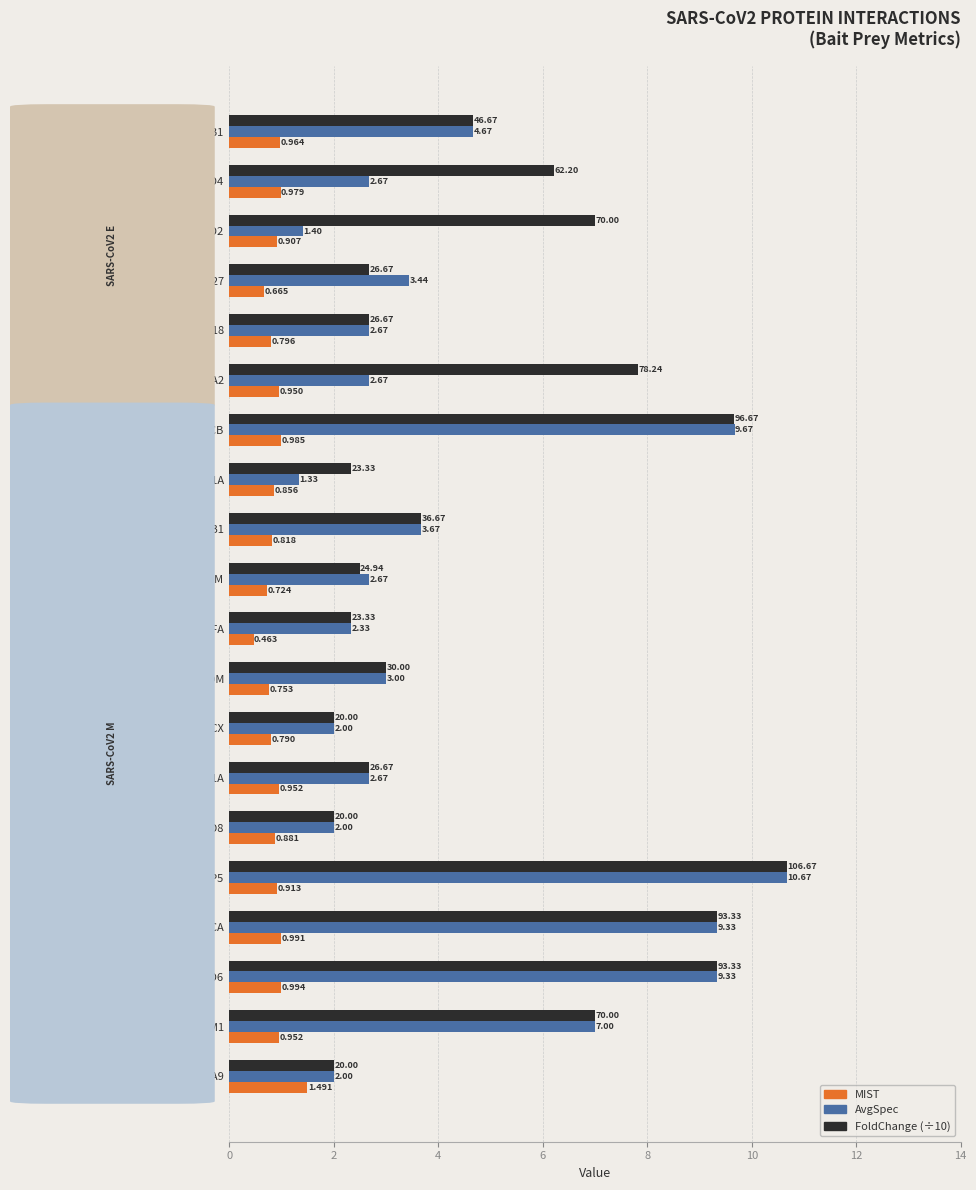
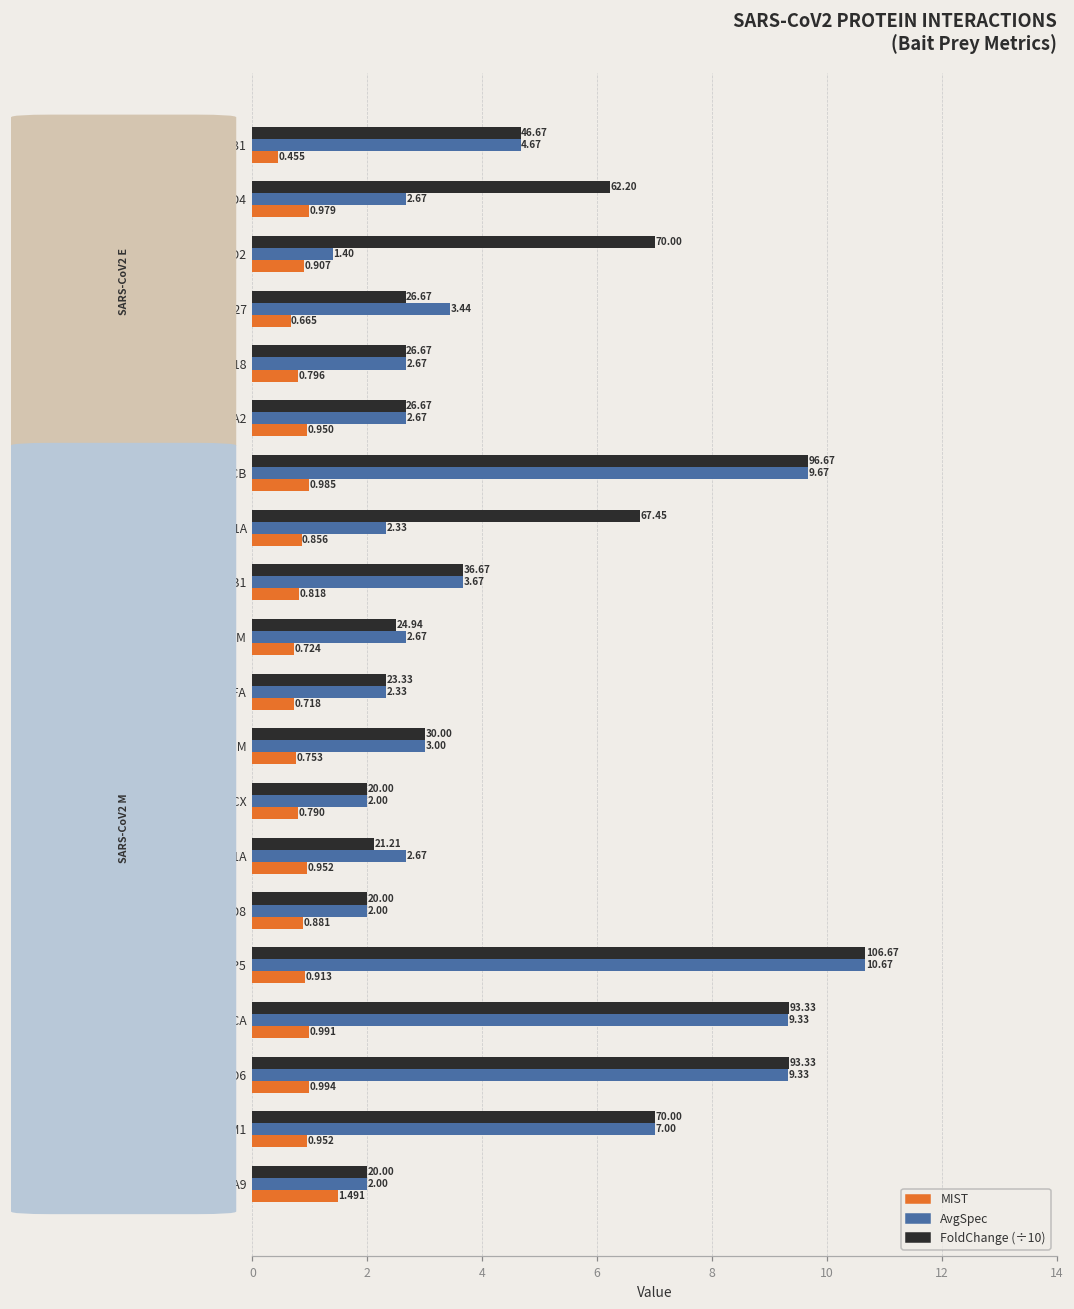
  {
    "MIST": {
-     "AP3B1": 0.964,
+     "AP3B1": 0.455,
      "BRD4": 0.979,
      "BRD2": 0.907,
      "CWC27": 0.665,
      "ZC3H18": 0.796,
      "SLC44A2": 0.950,
      "PMPCB": 0.985,
      "YIF1A": 0.856,
      "ATP1B1": 0.818,
      "ACADM": 0.724,
-     "ETFA": 0.463,
+     "ETFA": 0.718,
      "STOM": 0.753,
      "GGCX": 0.790,
      "ATP6V1A": 0.952,
      "PSMD8": 0.881,
      "REEP5": 0.913,
      "PMPCA": 0.991,
      "ANO6": 0.994,
      "PITRM1": 0.952,
      "SLC30A9": 1.491
    },
    "AvgSpec": {
      "AP3B1": 4.67,
      "BRD4": 2.67,
      "BRD2": 1.40,
      "CWC27": 3.44,
      "ZC3H18": 2.67,
      "SLC44A2": 2.67,
      "PMPCB": 9.67,
-     "YIF1A": 1.33,
+     "YIF1A": 2.33,
      "ATP1B1": 3.67,
      "ACADM": 2.67,
      "ETFA": 2.33,
      "STOM": 3.00,
      "GGCX": 2.00,
      "ATP6V1A": 2.67,
      "PSMD8": 2.00,
      "REEP5": 10.67,
      "PMPCA": 9.33,
      "ANO6": 9.33,
      "PITRM1": 7.00,
      "SLC30A9": 2.00
    },
    "FoldChange (÷10)": {
-     "SLC44A2": 78.24,
-     "YIF1A": 23.33,
-     "ATP6V1A": 26.67
+     "SLC44A2": 26.67,
+     "YIF1A": 67.45,
+     "ATP6V1A": 21.21
    }
  }
